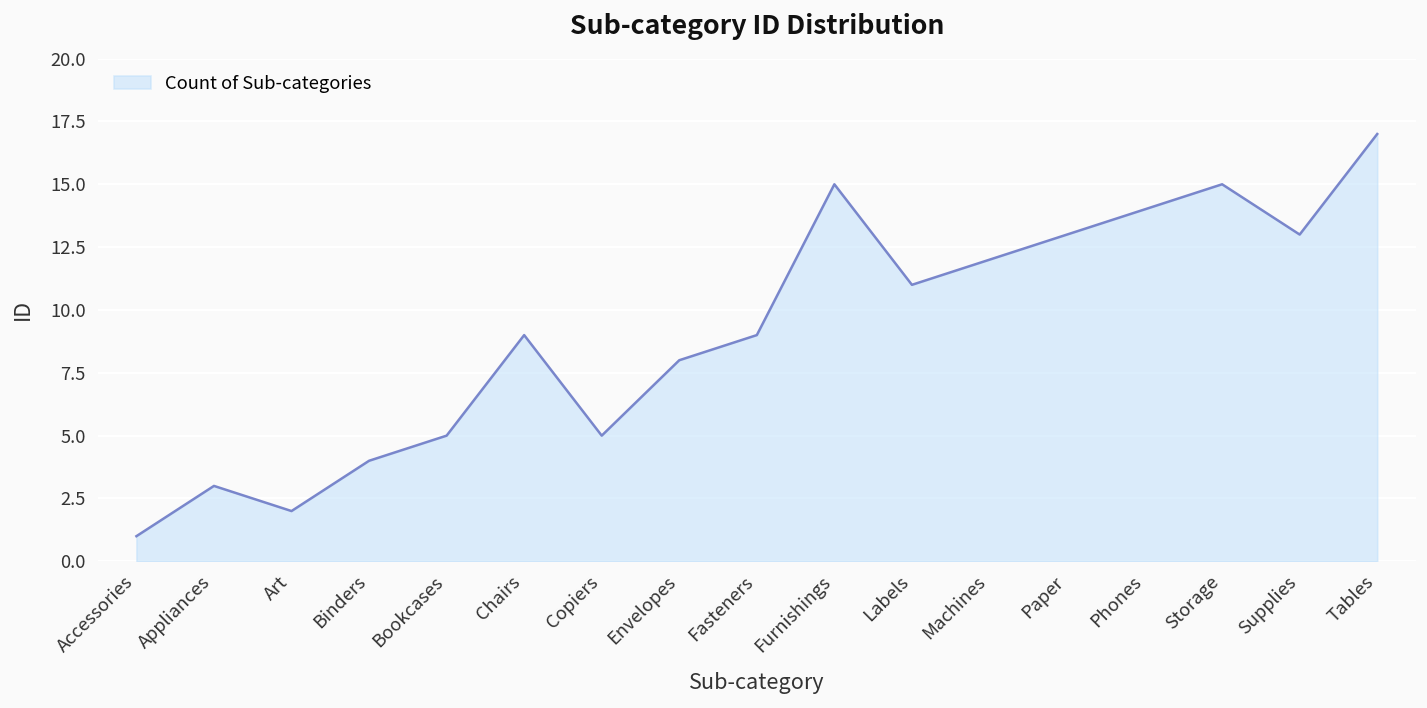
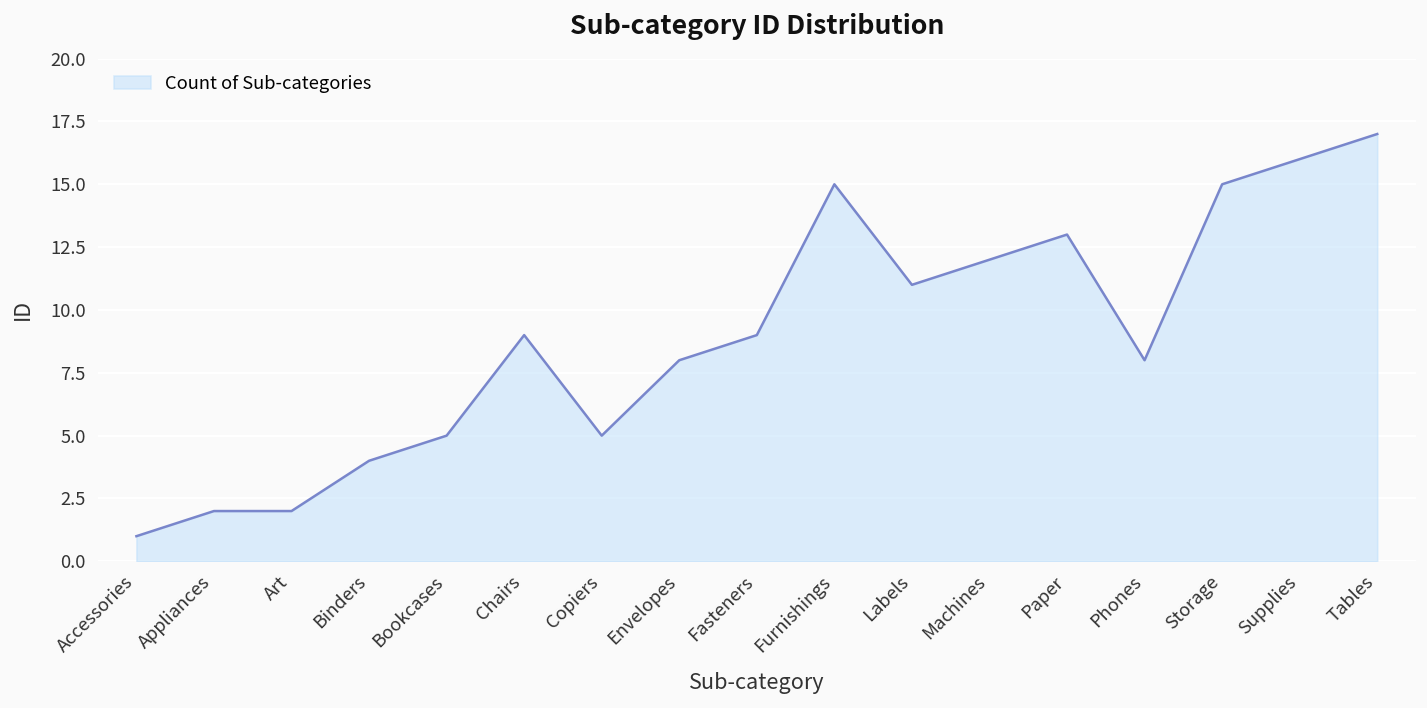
  {
    "Accessories": 1,
-   "Appliances": 3,
+   "Appliances": 2,
    "Art": 2,
    "Binders": 4,
    "Bookcases": 5,
    "Chairs": 9,
    "Copiers": 5,
    "Envelopes": 8,
    "Fasteners": 9,
    "Furnishings": 15,
    "Labels": 11,
    "Machines": 12,
    "Paper": 13,
-   "Phones": 14,
+   "Phones": 8,
    "Storage": 15,
-   "Supplies": 13,
+   "Supplies": 16,
    "Tables": 17
  }
